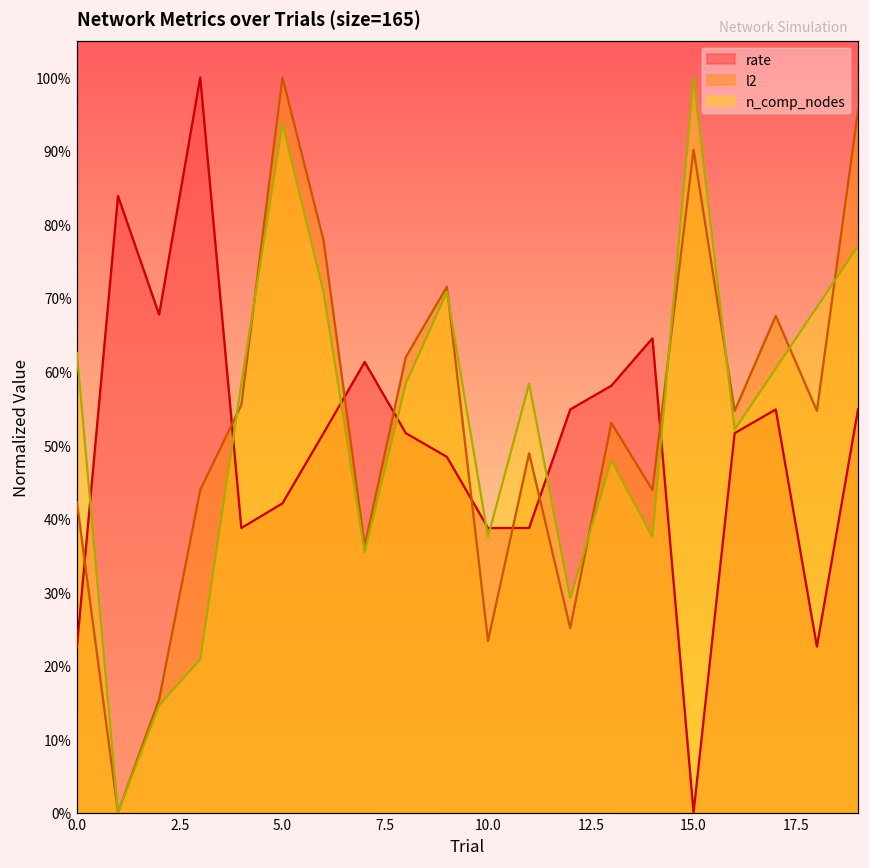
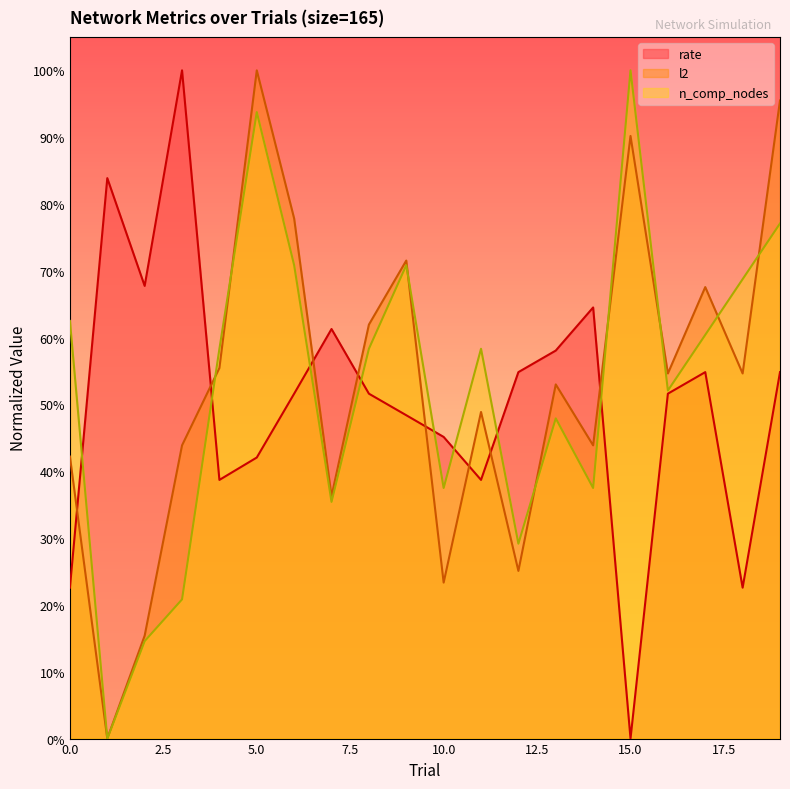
  {
    "rate": {
      "0.0": "23%",
      "5.0": "42%",
-     "10.0": "39%",
+     "10.0": "45%",
      "15.0": "0%"
    }
  }
